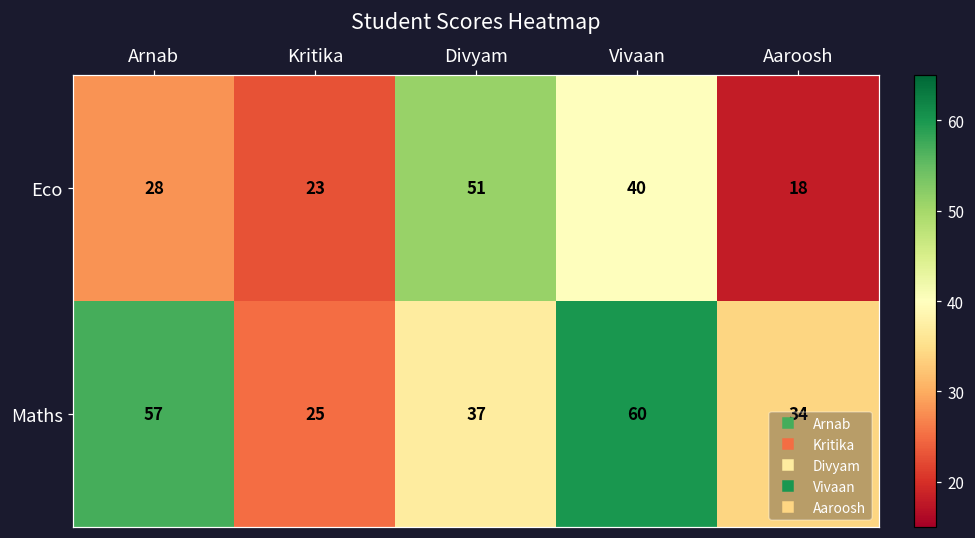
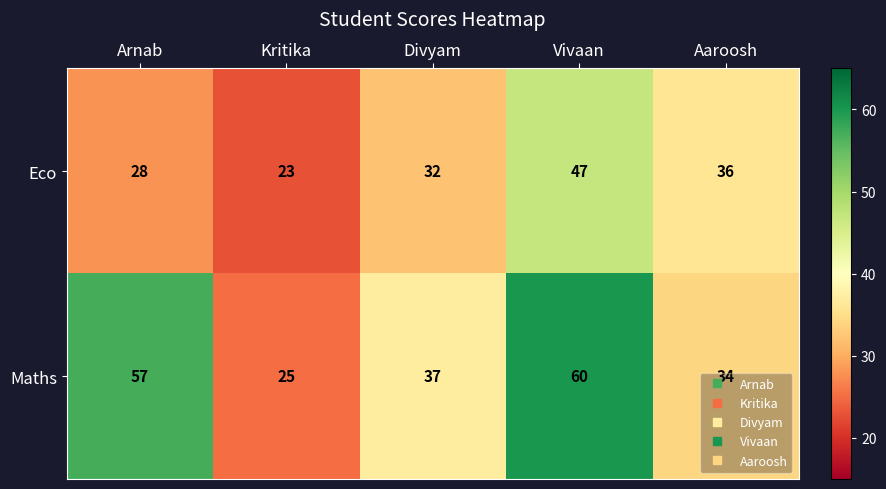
  {
    "Eco": {
      "Arnab": 28,
      "Kritika": 23,
-     "Divyam": 51,
-     "Vivaan": 40,
-     "Aaroosh": 18
+     "Divyam": 32,
+     "Vivaan": 47,
+     "Aaroosh": 36
    },
    "Maths": {
      "Arnab": 57,
      "Kritika": 25,
      "Divyam": 37,
      "Vivaan": 60
    }
  }
